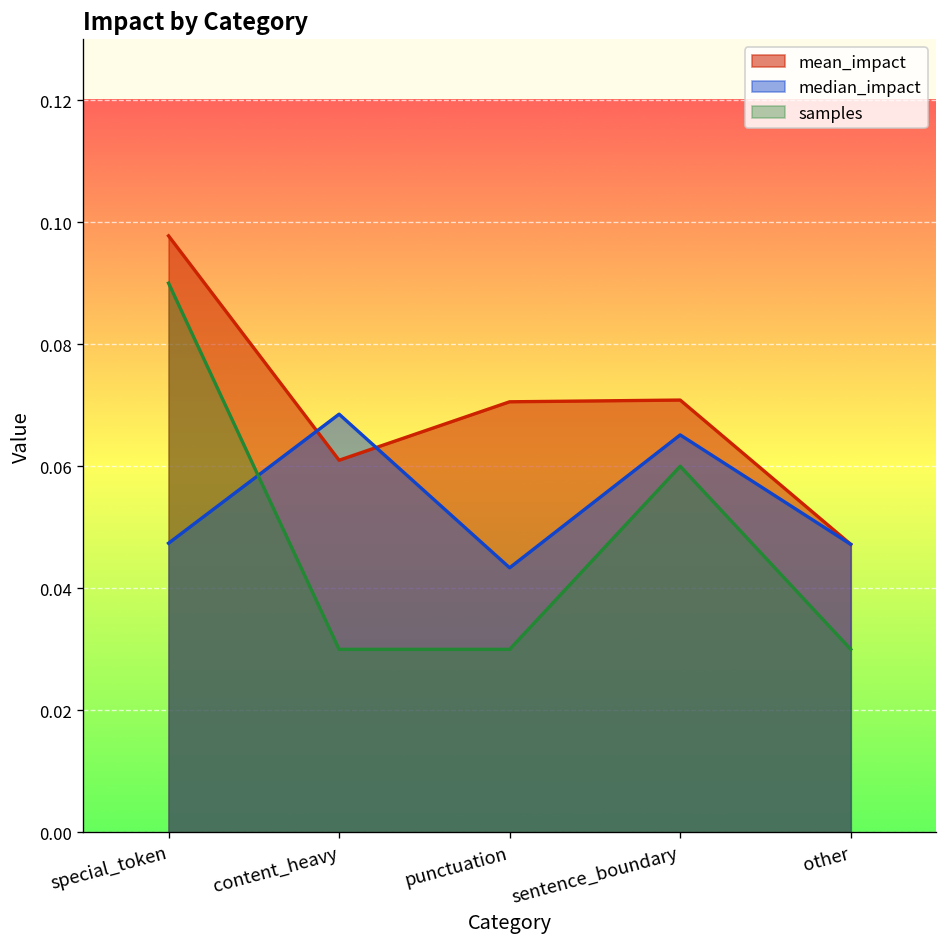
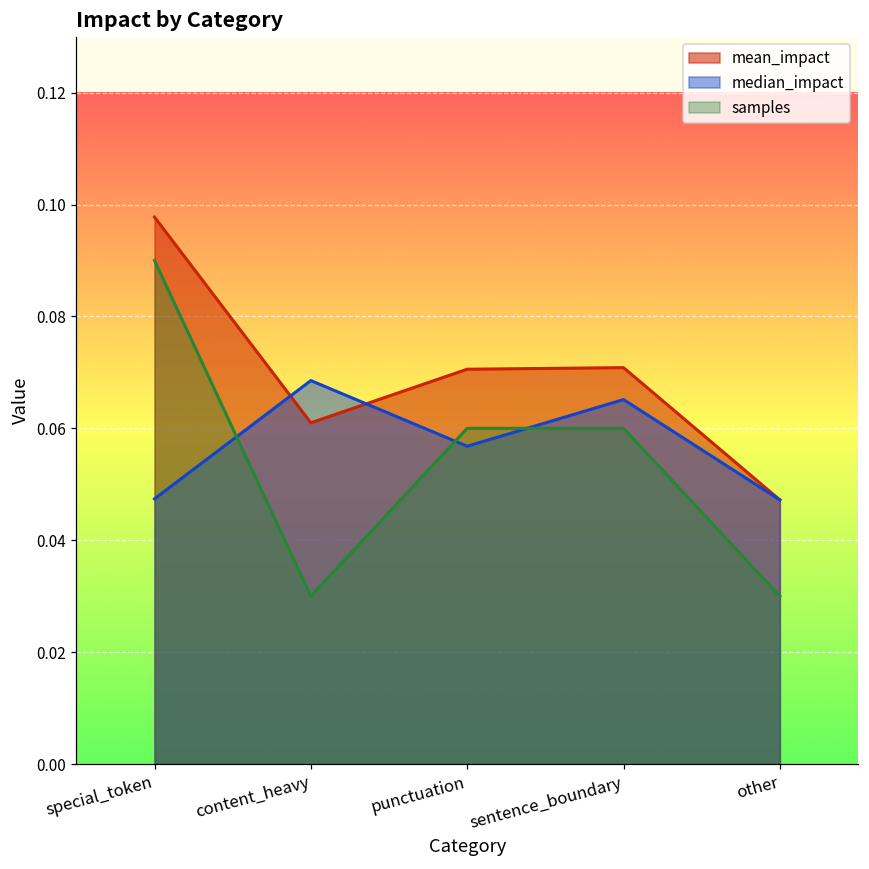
  {
    "mean_impact": {
      "special_token": 0.098,
      "content_heavy": 0.061,
      "punctuation": 0.071,
      "sentence_boundary": 0.071
    },
    "median_impact": {
      "special_token": 0.047,
      "content_heavy": 0.069,
-     "punctuation": 0.043,
+     "punctuation": 0.057,
      "sentence_boundary": 0.065
    },
    "samples": {
      "special_token": 0.090,
      "content_heavy": 0.030,
-     "punctuation": 0.030,
+     "punctuation": 0.060,
      "sentence_boundary": 0.060,
      "other": 0.030
    }
  }
